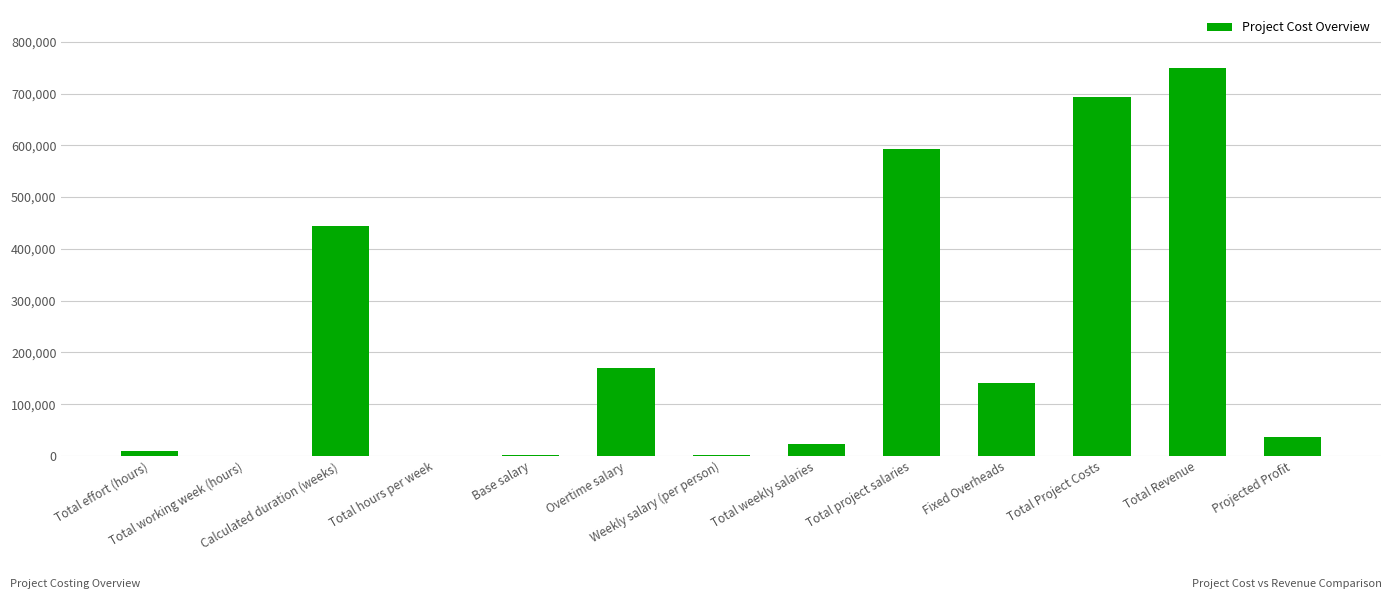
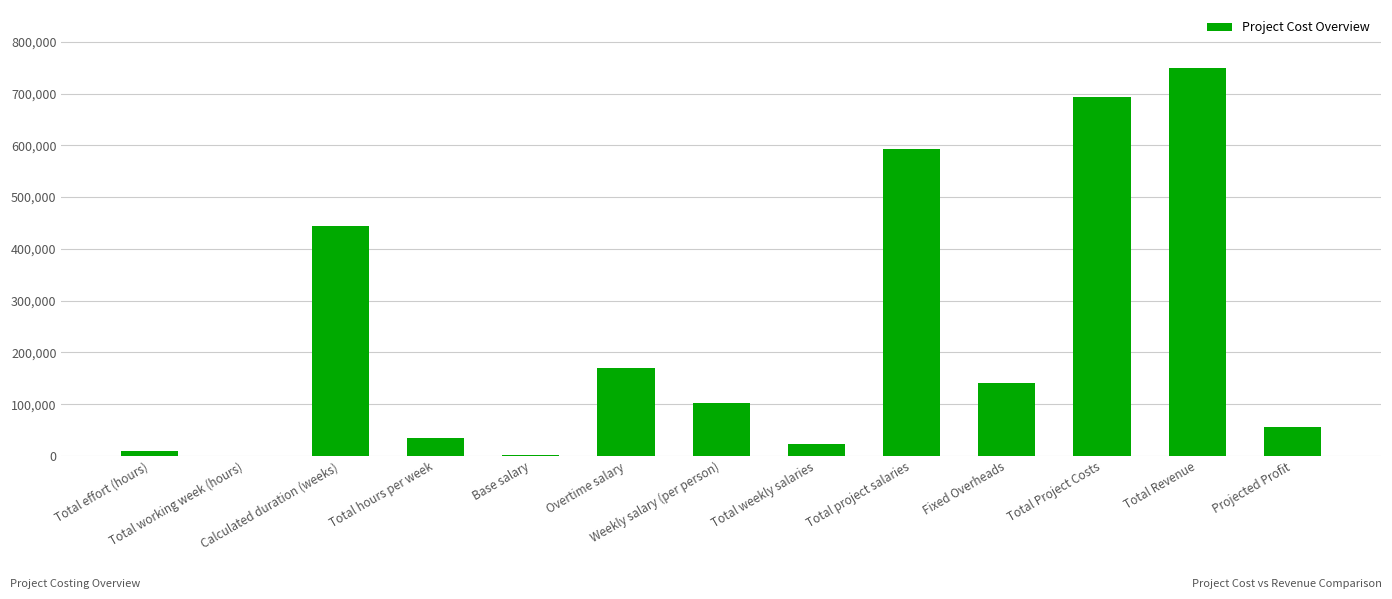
  {
    "Total effort (hours)": "10,000",
    "Calculated duration (weeks)": "440,000",
-   "Total hours per week": "0",
+   "Total hours per week": "30,000",
    "Overtime salary": "170,000",
-   "Weekly salary (per person)": "0",
+   "Weekly salary (per person)": "100,000",
    "Total weekly salaries": "20,000",
    "Total project salaries": "590,000",
    "Fixed Overheads": "140,000",
    "Total Project Costs": "690,000",
    "Total Revenue": "750,000",
-   "Projected Profit": "40,000"
+   "Projected Profit": "60,000"
  }
